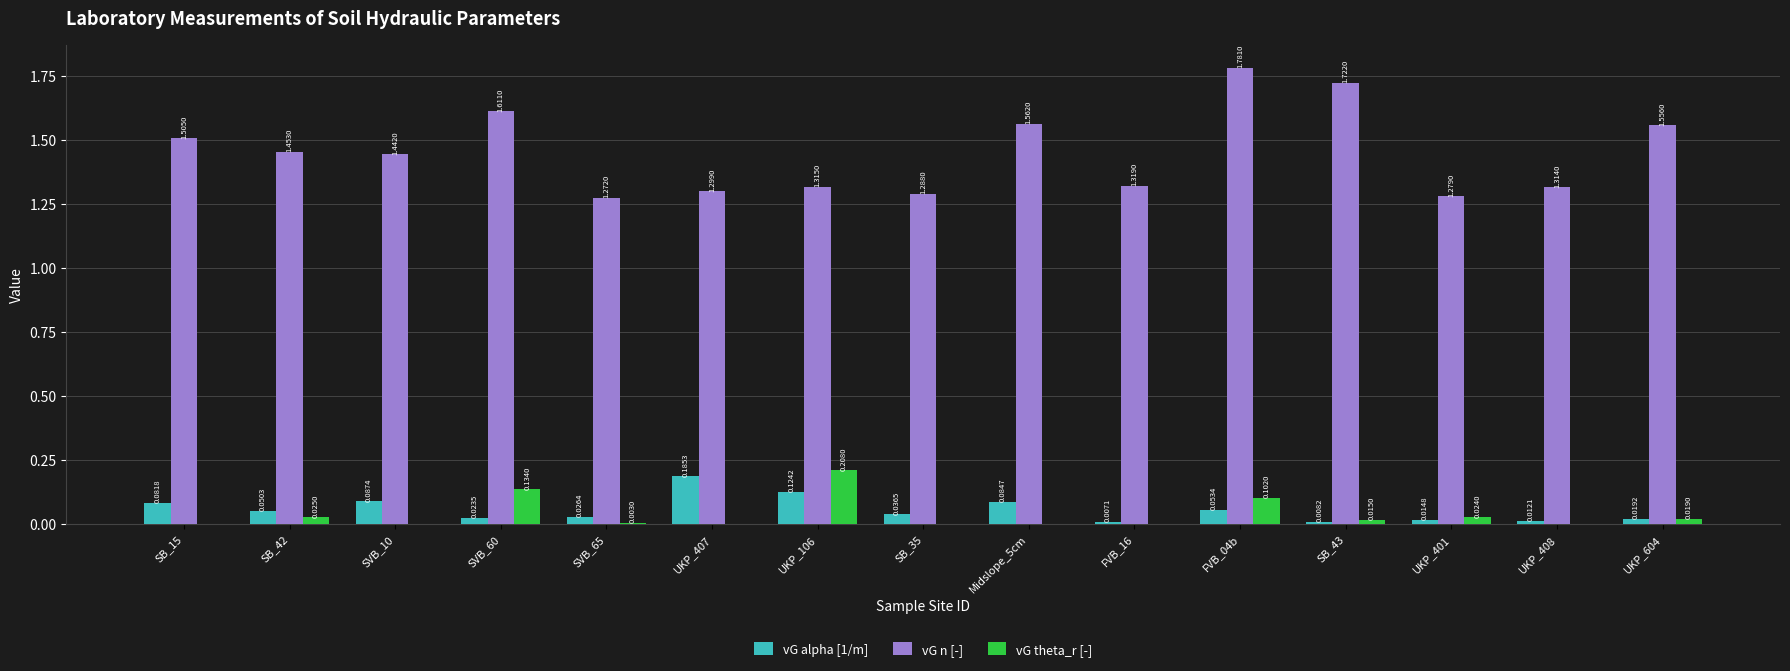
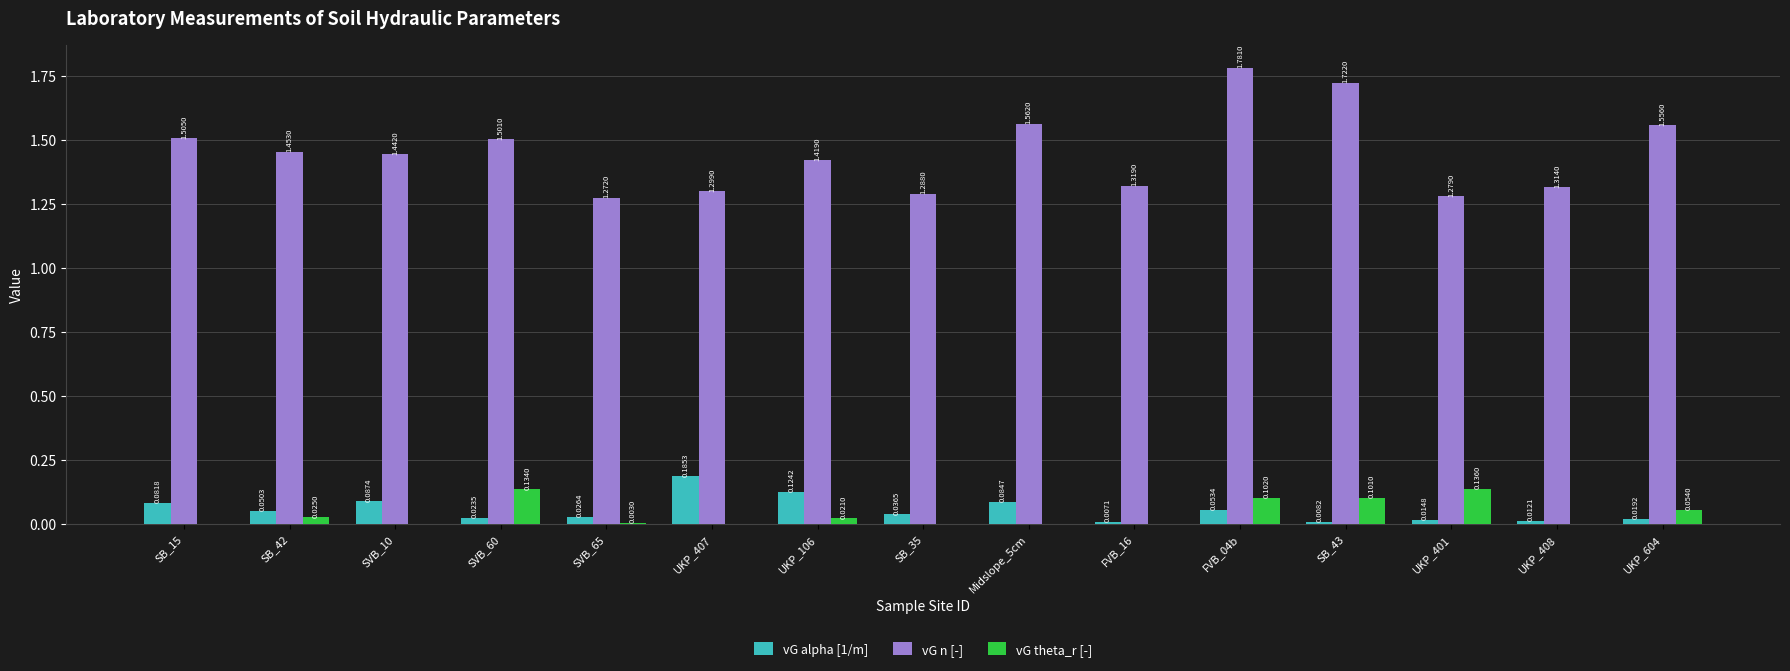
  {
    "vG alpha [1/m]": {
      "SB_15": 0.0818,
      "SB_42": 0.0503,
      "SVB_10": 0.0874,
      "SVB_60": 0.0235,
      "SVB_65": 0.0264,
      "UKP_407": 0.1853,
      "UKP_106": 0.1242,
      "SB_35": 0.0365,
      "Midslope_5cm": 0.0847,
      "FVB_16": 0.0071,
      "FVB_04b": 0.0534,
      "SB_43": 0.0082,
      "UKP_401": 0.0148,
      "UKP_408": 0.0121,
      "UKP_604": 0.0192
    },
    "vG n [-]": {
      "SB_15": 1.5050,
      "SB_42": 1.4530,
      "SVB_10": 1.4420,
-     "SVB_60": 1.6110,
+     "SVB_60": 1.5010,
      "SVB_65": 1.2720,
      "UKP_407": 1.2990,
-     "UKP_106": 1.3150,
+     "UKP_106": 1.4190,
      "SB_35": 1.2880,
      "Midslope_5cm": 1.5620,
      "FVB_16": 1.3190,
      "FVB_04b": 1.7810,
      "SB_43": 1.7220,
      "UKP_401": 1.2790,
      "UKP_408": 1.3140,
      "UKP_604": 1.5560
    },
    "vG theta_r [-]": {
      "SB_42": 0.0250,
      "SVB_60": 0.1340,
      "SVB_65": 0.0030,
-     "UKP_106": 0.2080,
+     "UKP_106": 0.0210,
      "FVB_04b": 0.1020,
-     "SB_43": 0.0150,
-     "UKP_401": 0.0240,
-     "UKP_604": 0.0190
+     "SB_43": 0.1010,
+     "UKP_401": 0.1360,
+     "UKP_604": 0.0540
    }
  }
